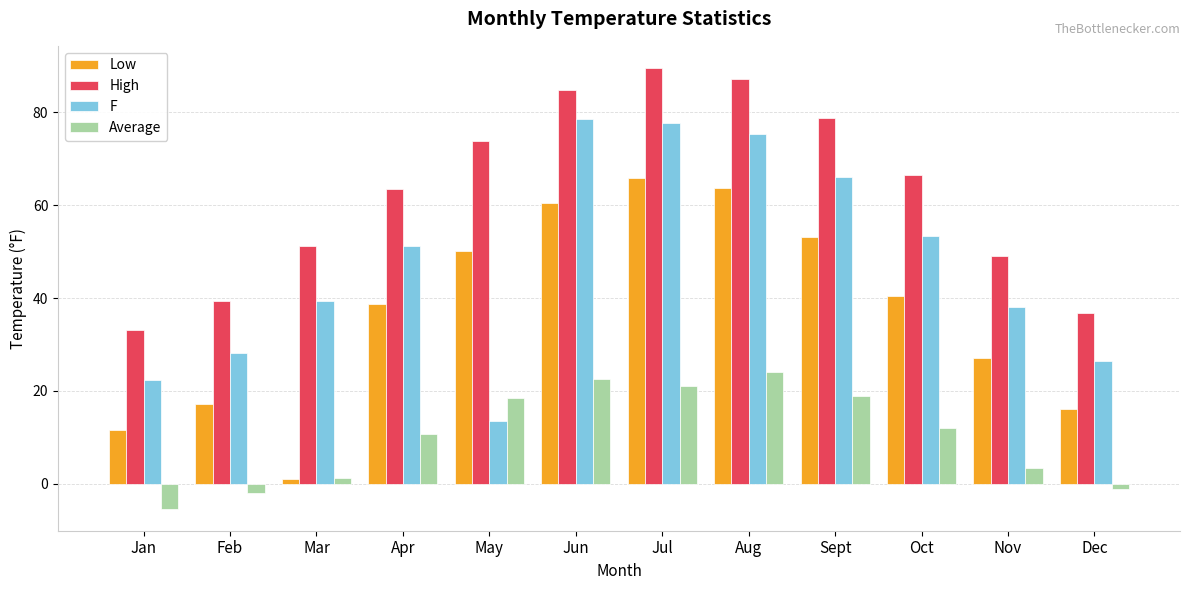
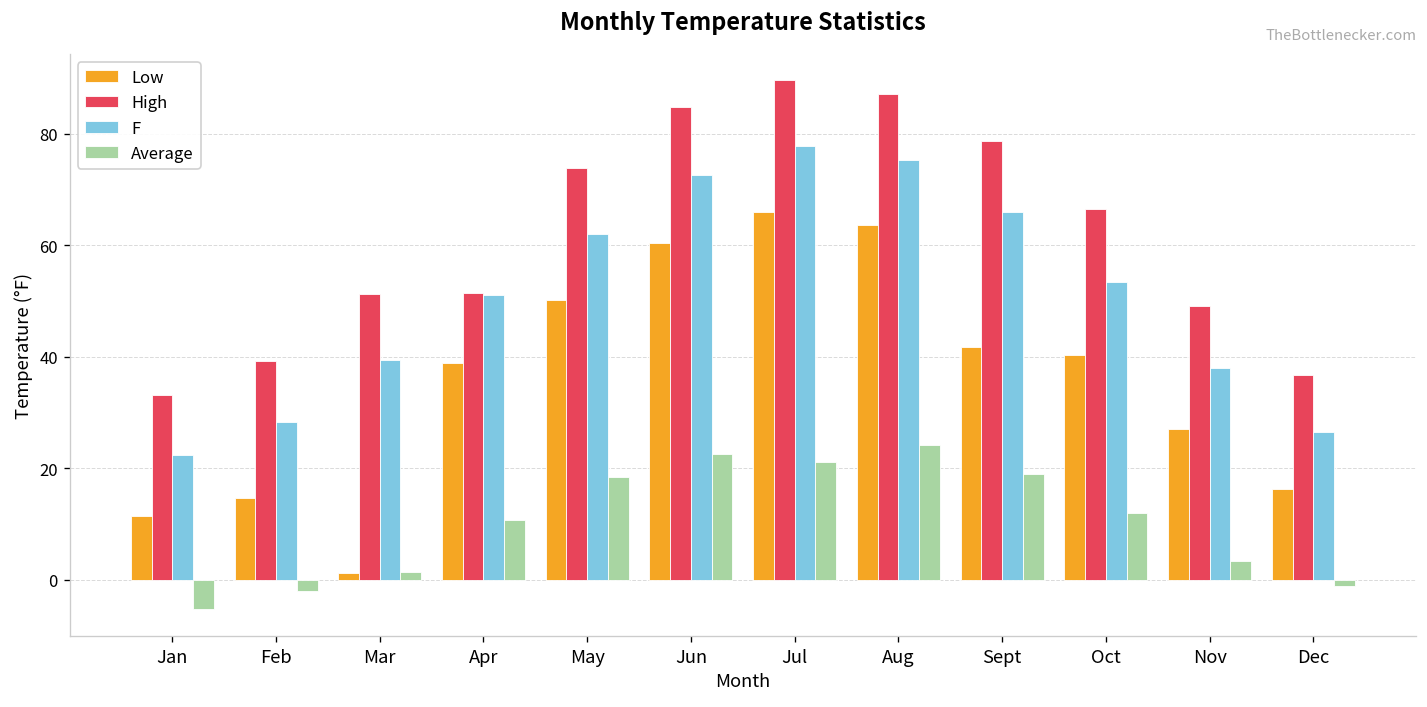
  {
    "Low": {
      "Jan": 12,
-     "Feb": 17,
+     "Feb": 15,
      "Mar": 1,
      "Apr": 39,
      "May": 50,
      "Jun": 60,
      "Jul": 66,
      "Aug": 64,
-     "Sept": 53,
+     "Sept": 42,
      "Oct": 40,
      "Nov": 27,
      "Dec": 16
    },
    "High": {
      "Jan": 33,
      "Feb": 39,
      "Mar": 51,
-     "Apr": 64,
+     "Apr": 52,
      "May": 74,
      "Jun": 85,
      "Jul": 90,
      "Aug": 87,
      "Sept": 79,
      "Oct": 67,
      "Nov": 49,
      "Dec": 37
    },
    "F": {
      "Jan": 22,
      "Feb": 28,
      "Mar": 39,
      "Apr": 51,
-     "May": 14,
-     "Jun": 79,
+     "May": 62,
+     "Jun": 73,
      "Jul": 78,
      "Aug": 75,
      "Sept": 66,
      "Oct": 53,
      "Nov": 38,
      "Dec": 27
    },
    "Average": {
      "Jan": -5,
      "Feb": -2,
      "Mar": 1,
      "Apr": 11,
      "May": 18,
      "Jun": 23,
      "Jul": 21,
      "Aug": 24,
      "Sept": 19,
      "Oct": 12,
      "Nov": 3,
      "Dec": -1
    }
  }
